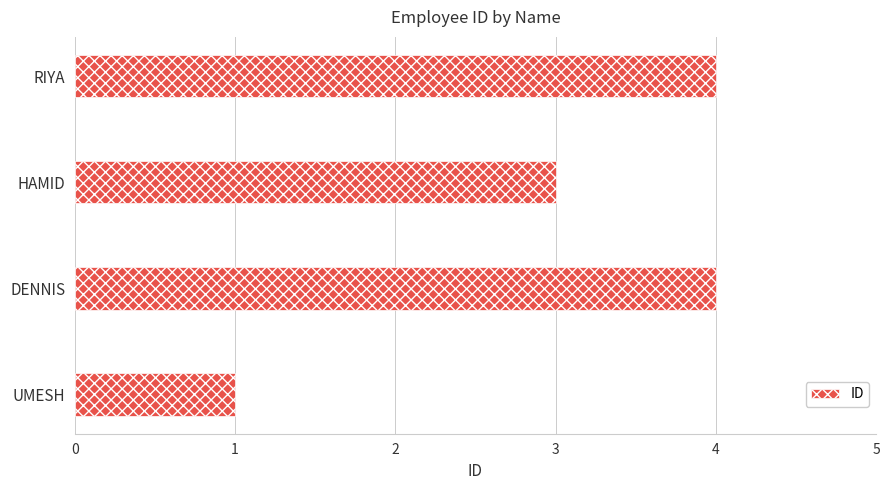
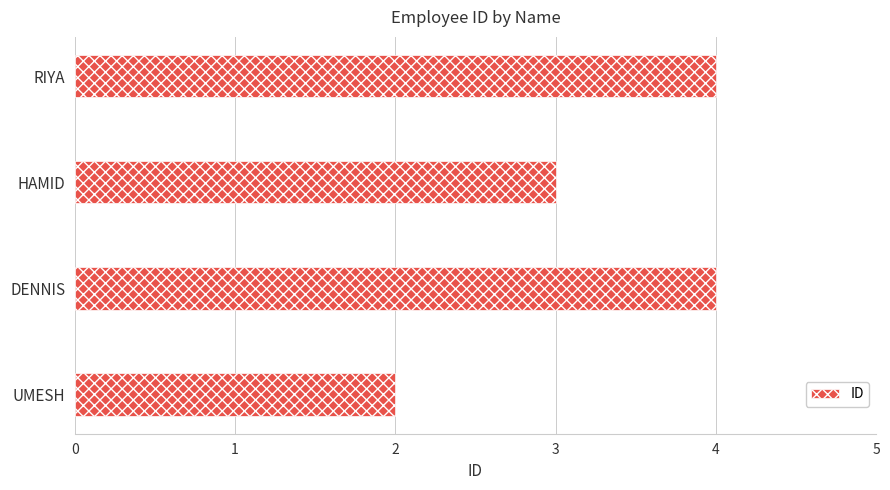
  {
    "RIYA": 4,
    "HAMID": 3,
    "DENNIS": 4,
-   "UMESH": 1
+   "UMESH": 2
  }
